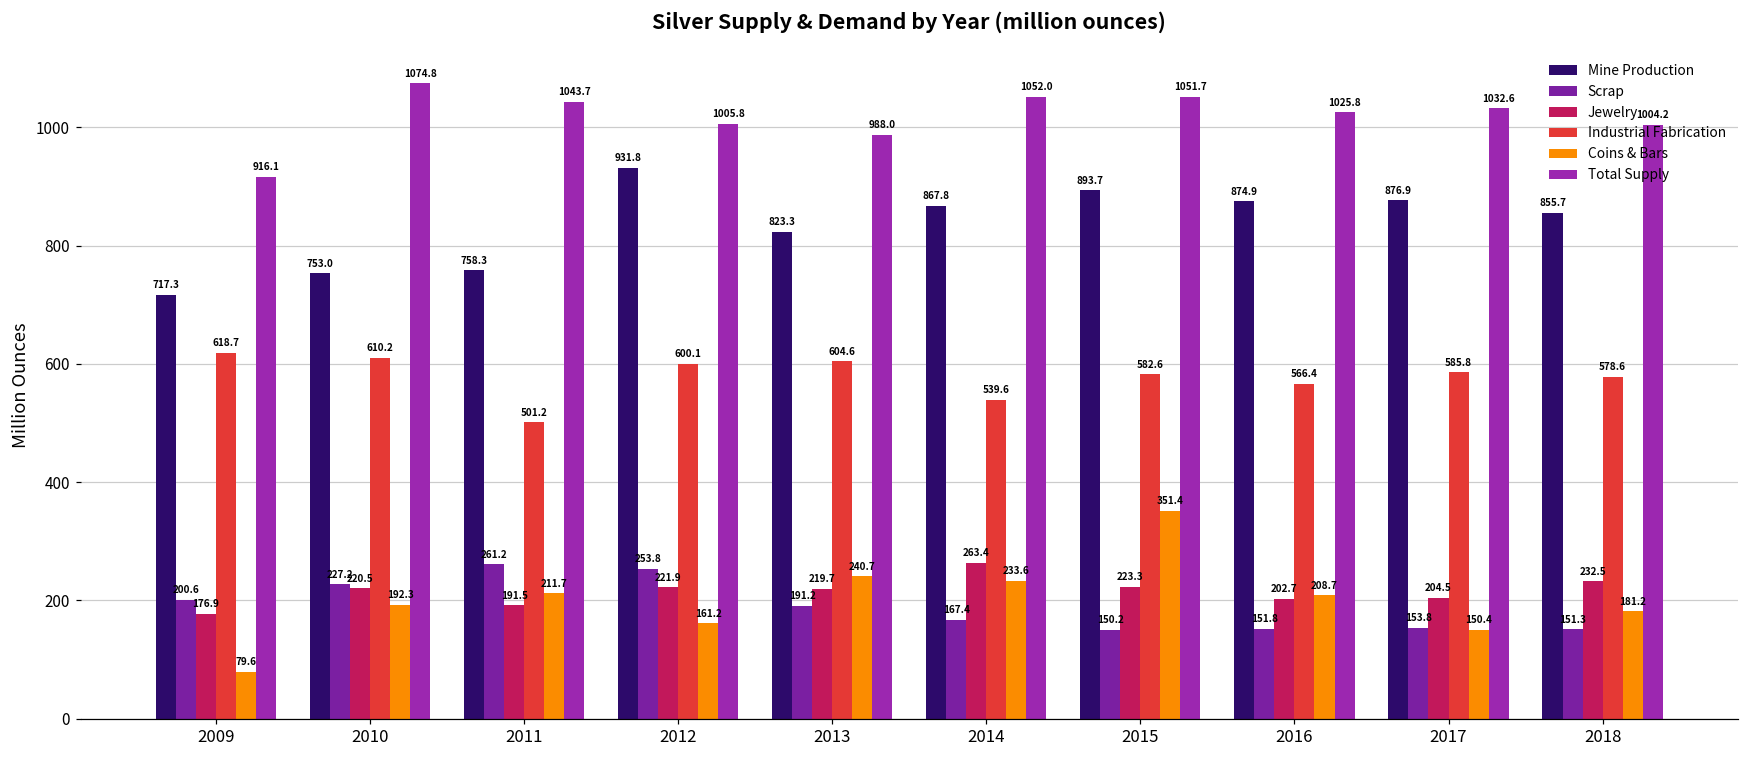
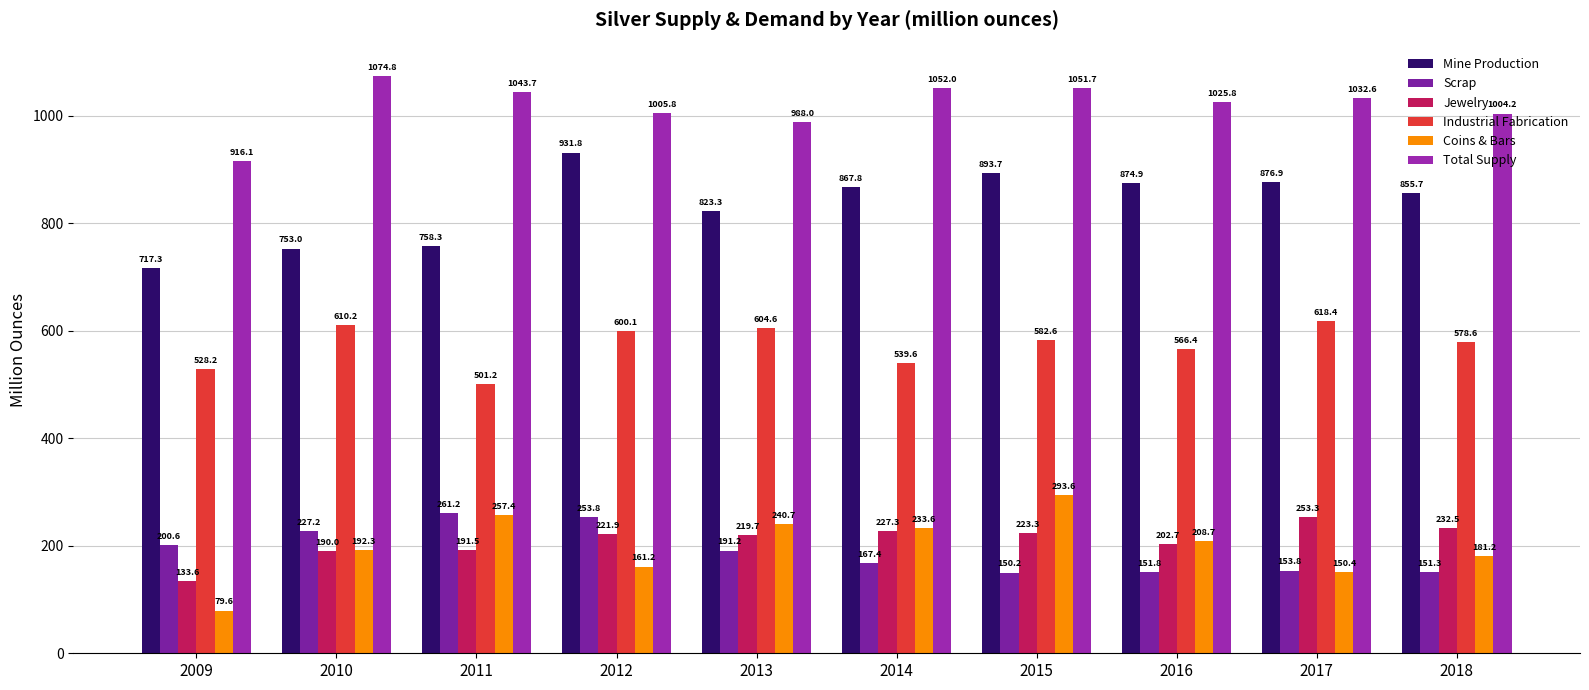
  {
    "Mine Production": {
      "2009": 717.3,
      "2010": 753.0,
      "2011": 758.3,
      "2012": 931.8,
      "2013": 823.3,
      "2014": 867.8,
      "2015": 893.7,
      "2016": 874.9,
      "2017": 876.9,
      "2018": 855.7
    },
    "Jewelry": {
-     "2009": 176.9,
-     "2010": 220.5,
+     "2009": 133.6,
+     "2010": 190.0,
      "2011": 191.5,
      "2012": 221.9,
      "2013": 219.7,
-     "2014": 263.4,
+     "2014": 227.3,
      "2015": 223.3,
      "2016": 202.7,
-     "2017": 204.5,
+     "2017": 253.3,
      "2018": 232.5
    },
    "Industrial Fabrication": {
-     "2009": 618.7,
+     "2009": 528.2,
      "2010": 610.2,
      "2011": 501.2,
      "2012": 600.1,
      "2013": 604.6,
      "2014": 539.6,
      "2015": 582.6,
      "2016": 566.4,
-     "2017": 585.8,
+     "2017": 618.4,
      "2018": 578.6
    },
    "Coins & Bars": {
      "2009": 79.6,
      "2010": 192.3,
-     "2011": 211.7,
+     "2011": 257.4,
      "2012": 161.2,
      "2013": 240.7,
      "2014": 233.6,
-     "2015": 351.4,
+     "2015": 293.6,
      "2016": 208.7,
      "2017": 150.4,
      "2018": 181.2
    }
  }
